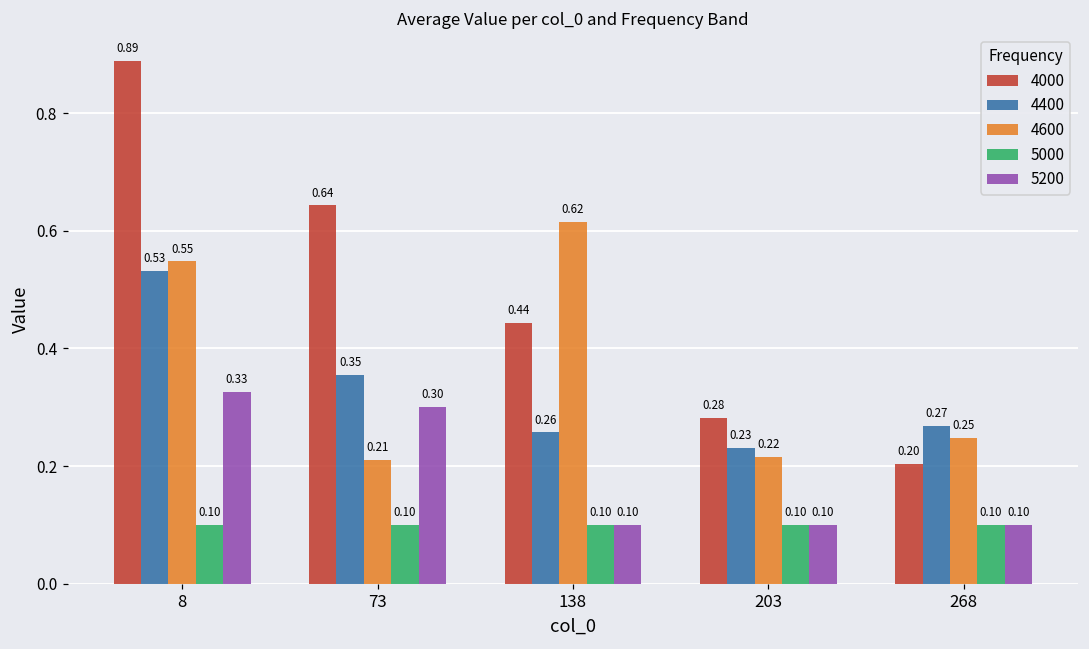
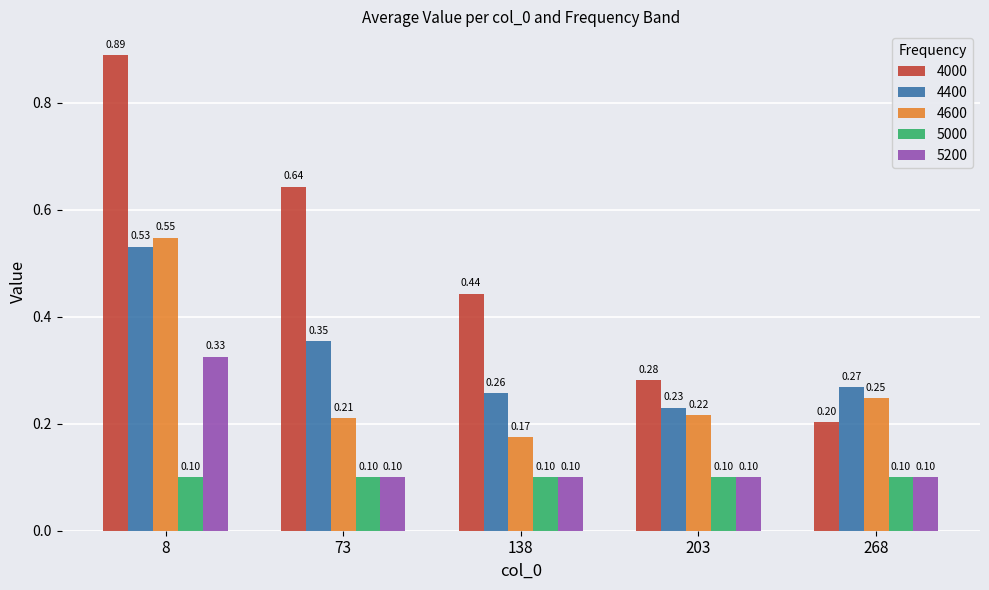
  {
    "4000": {
      "8": 0.89,
      "73": 0.64,
      "138": 0.44,
      "203": 0.28,
      "268": 0.20
    },
    "4400": {
      "8": 0.53,
      "73": 0.35,
      "138": 0.26,
      "203": 0.23,
      "268": 0.27
    },
    "4600": {
      "8": 0.55,
      "73": 0.21,
-     "138": 0.62,
+     "138": 0.17,
      "203": 0.22,
      "268": 0.25
    },
    "5000": {
      "8": 0.10,
      "73": 0.10,
      "138": 0.10,
      "203": 0.10,
      "268": 0.10
    },
    "5200": {
      "8": 0.33,
-     "73": 0.30,
+     "73": 0.10,
      "138": 0.10,
      "203": 0.10,
      "268": 0.10
    }
  }
